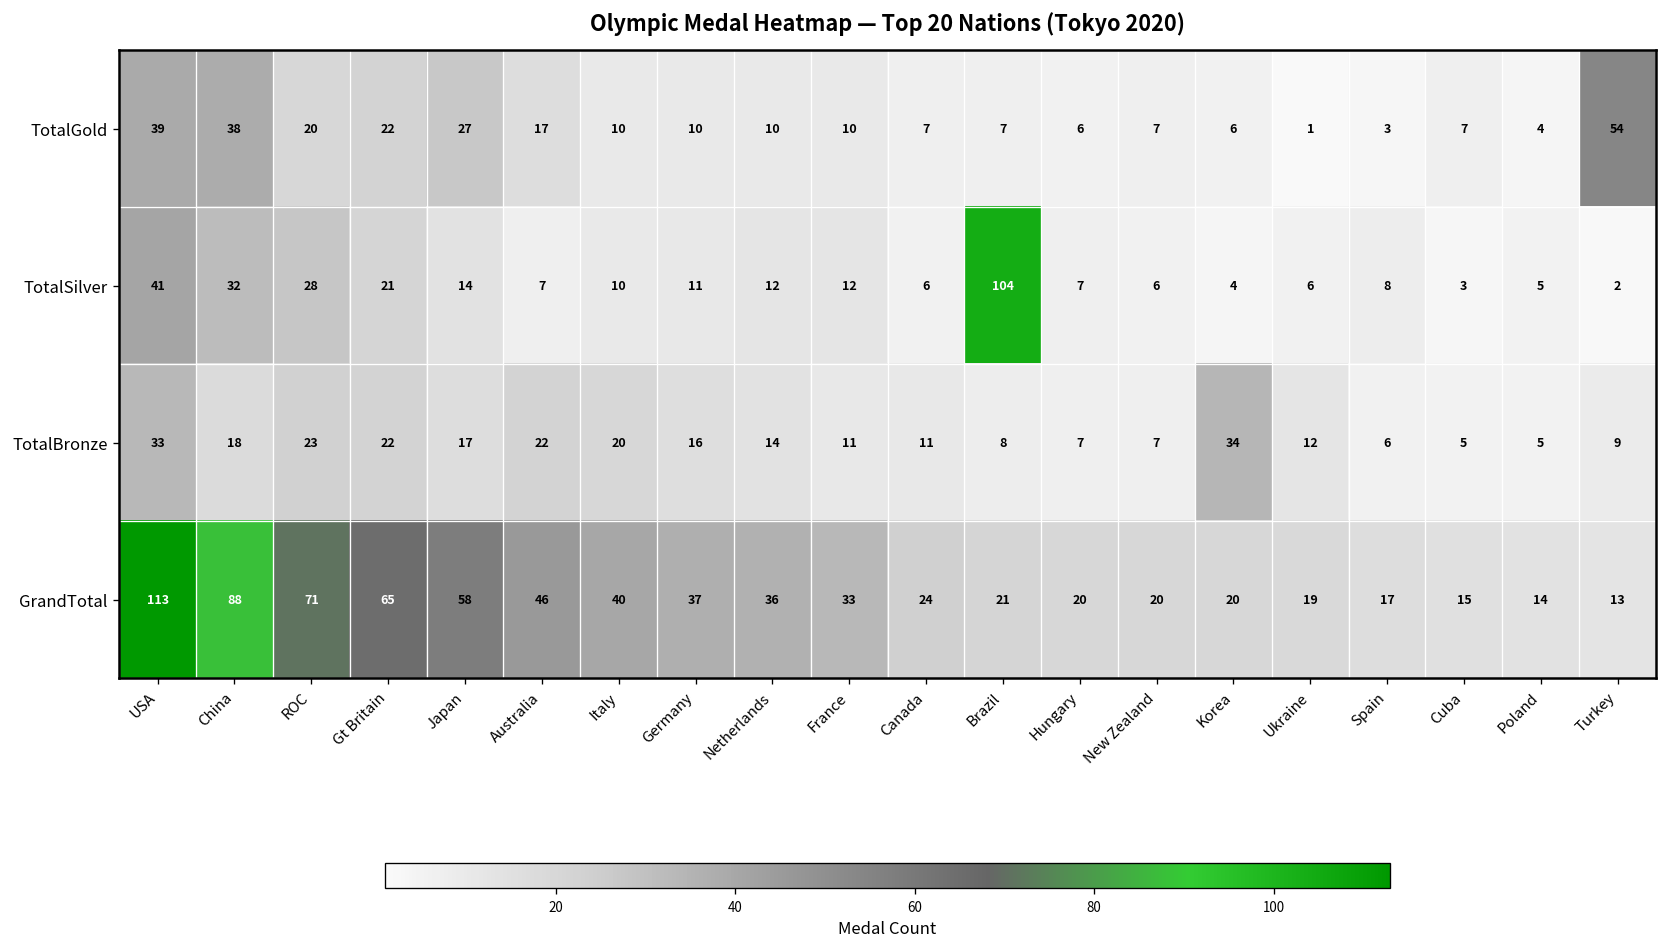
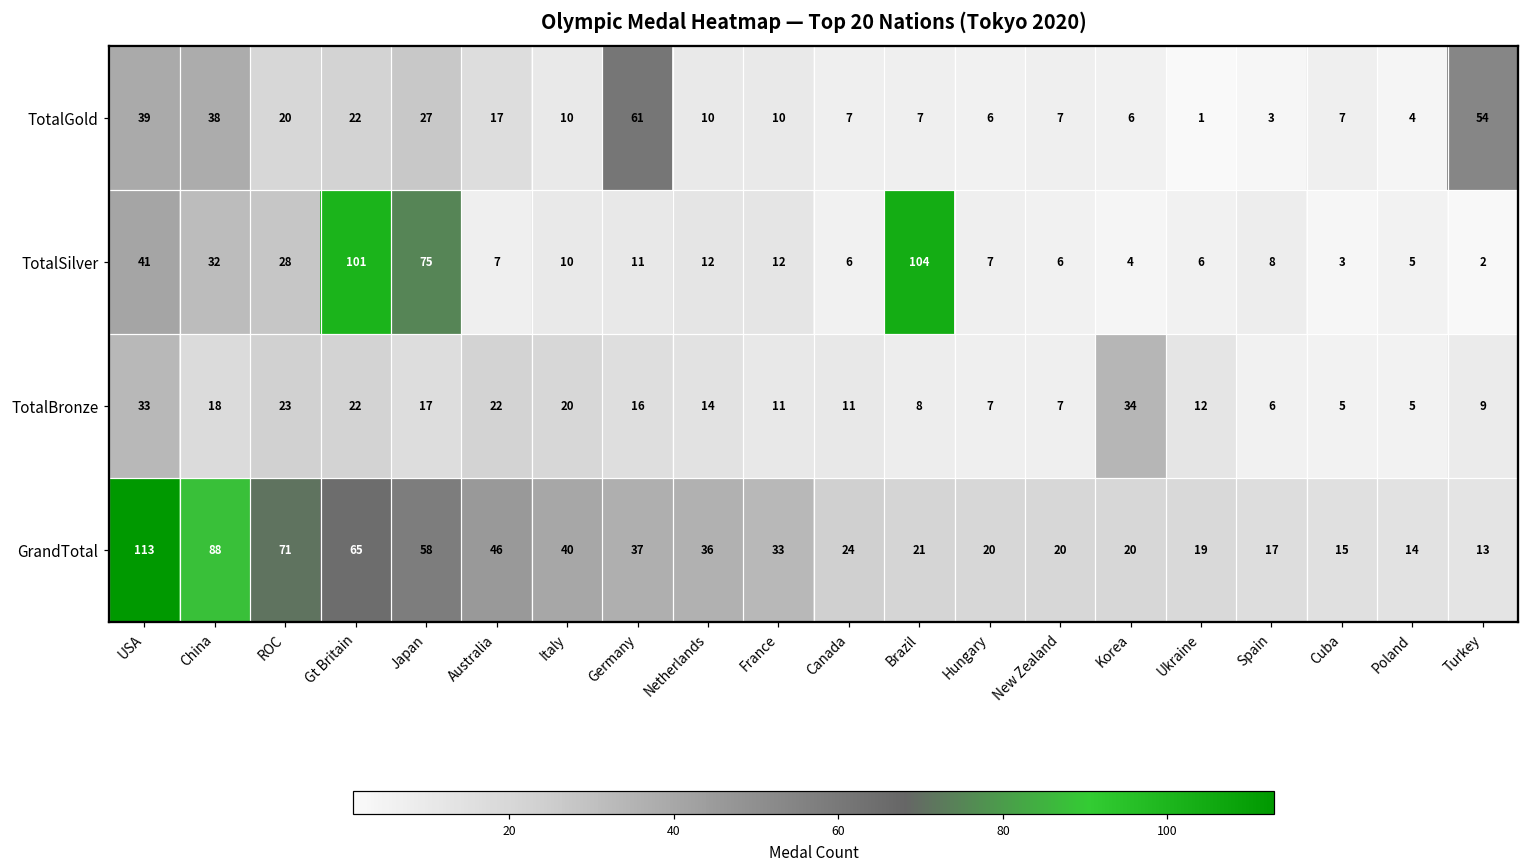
  {
    "TotalGold": {
      "USA": 39,
      "China": 38,
      "ROC": 20,
      "Gt Britain": 22,
      "Japan": 27,
      "Australia": 17,
      "Italy": 10,
-     "Germany": 10,
+     "Germany": 61,
      "Netherlands": 10,
      "France": 10,
      "Canada": 7,
      "Brazil": 7,
      "Hungary": 6,
      "New Zealand": 7,
      "Korea": 6,
      "Ukraine": 1,
      "Spain": 3,
      "Cuba": 7,
      "Poland": 4,
      "Turkey": 54
    },
    "TotalSilver": {
      "USA": 41,
      "China": 32,
      "ROC": 28,
-     "Gt Britain": 21,
-     "Japan": 14,
+     "Gt Britain": 101,
+     "Japan": 75,
      "Australia": 7,
      "Italy": 10,
      "Germany": 11,
      "Netherlands": 12,
      "France": 12,
      "Canada": 6,
      "Brazil": 104,
      "Hungary": 7,
      "New Zealand": 6,
      "Korea": 4,
      "Ukraine": 6,
      "Spain": 8,
      "Cuba": 3,
      "Poland": 5,
      "Turkey": 2
    },
    "TotalBronze": {
      "USA": 33,
      "China": 18,
      "ROC": 23,
      "Gt Britain": 22,
      "Japan": 17,
      "Australia": 22,
      "Italy": 20,
      "Germany": 16,
      "Netherlands": 14,
      "France": 11,
      "Canada": 11,
      "Brazil": 8,
      "Hungary": 7,
      "New Zealand": 7,
      "Korea": 34,
      "Ukraine": 12,
      "Spain": 6,
      "Cuba": 5,
      "Poland": 5,
      "Turkey": 9
    },
    "GrandTotal": {
      "USA": 113,
      "China": 88,
      "ROC": 71,
      "Gt Britain": 65,
      "Japan": 58,
      "Australia": 46,
      "Italy": 40,
      "Germany": 37,
      "Netherlands": 36,
      "France": 33,
      "Canada": 24,
      "Brazil": 21,
      "Hungary": 20,
      "New Zealand": 20,
      "Korea": 20,
      "Ukraine": 19,
      "Spain": 17,
      "Cuba": 15,
      "Poland": 14,
      "Turkey": 13
    }
  }
